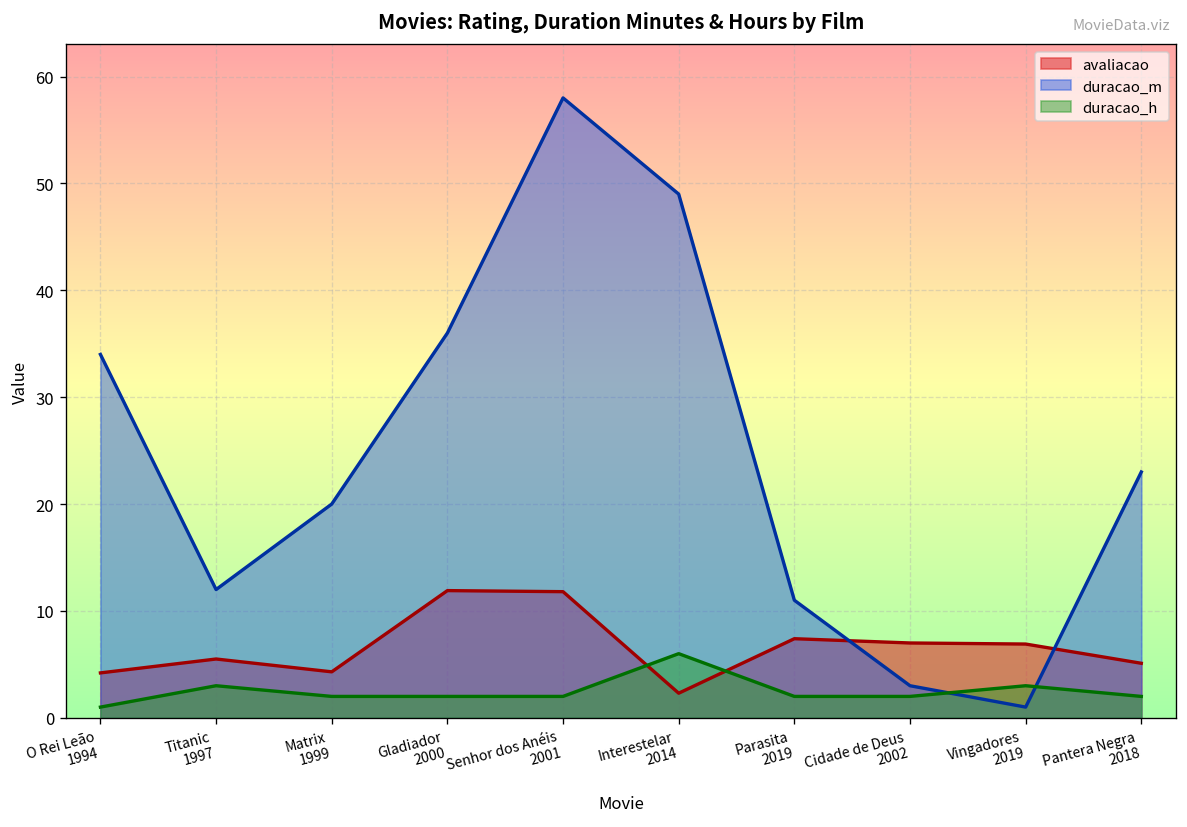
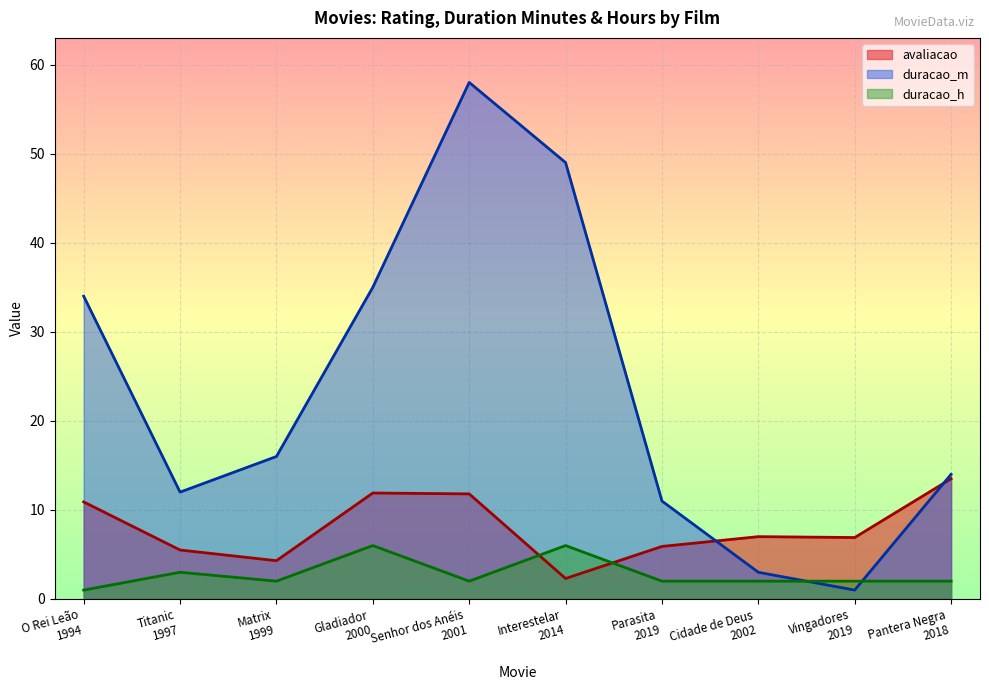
  {
    "avaliacao": {
-     "O Rei Leão 1994": 4,
+     "O Rei Leão 1994": 11,
      "Titanic 1997": 6,
      "Matrix 1999": 4,
      "Gladiador 2000": 12,
      "Senhor dos Anéis 2001": 12,
      "Interestelar 2014": 2,
-     "Parasita 2019": 7,
+     "Parasita 2019": 6,
      "Cidade de Deus 2002": 7,
      "Vingadores 2019": 7,
-     "Pantera Negra 2018": 5
+     "Pantera Negra 2018": 14
    },
    "duracao_m": {
      "O Rei Leão 1994": 34,
      "Titanic 1997": 12,
-     "Matrix 1999": 20,
-     "Gladiador 2000": 36,
+     "Matrix 1999": 16,
+     "Gladiador 2000": 35,
      "Senhor dos Anéis 2001": 58,
      "Interestelar 2014": 49,
      "Parasita 2019": 11,
      "Cidade de Deus 2002": 3,
      "Vingadores 2019": 1,
-     "Pantera Negra 2018": 23
+     "Pantera Negra 2018": 14
    },
    "duracao_h": {
      "O Rei Leão 1994": 1,
      "Titanic 1997": 3,
      "Matrix 1999": 2,
-     "Gladiador 2000": 2,
+     "Gladiador 2000": 6,
      "Senhor dos Anéis 2001": 2,
      "Interestelar 2014": 6,
      "Parasita 2019": 2,
      "Cidade de Deus 2002": 2,
-     "Vingadores 2019": 3,
+     "Vingadores 2019": 2,
      "Pantera Negra 2018": 2
    }
  }
